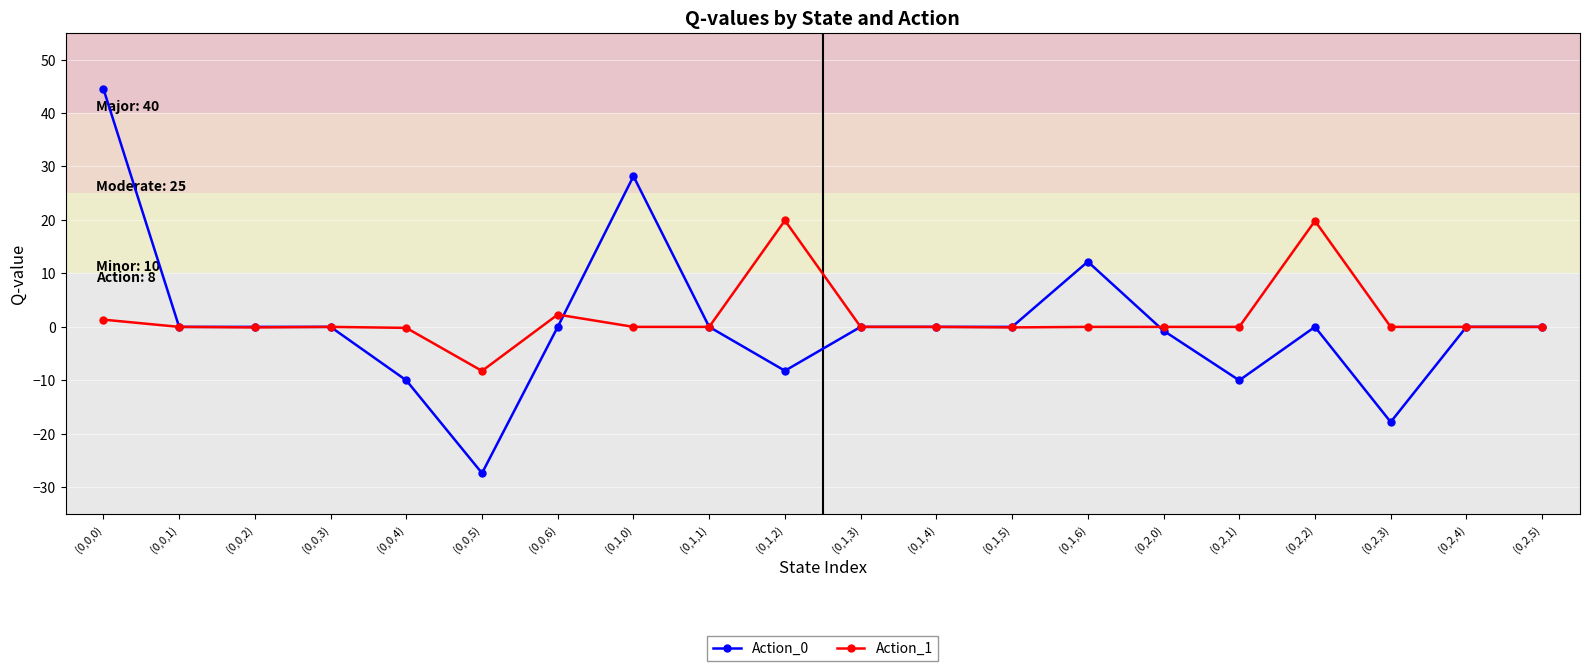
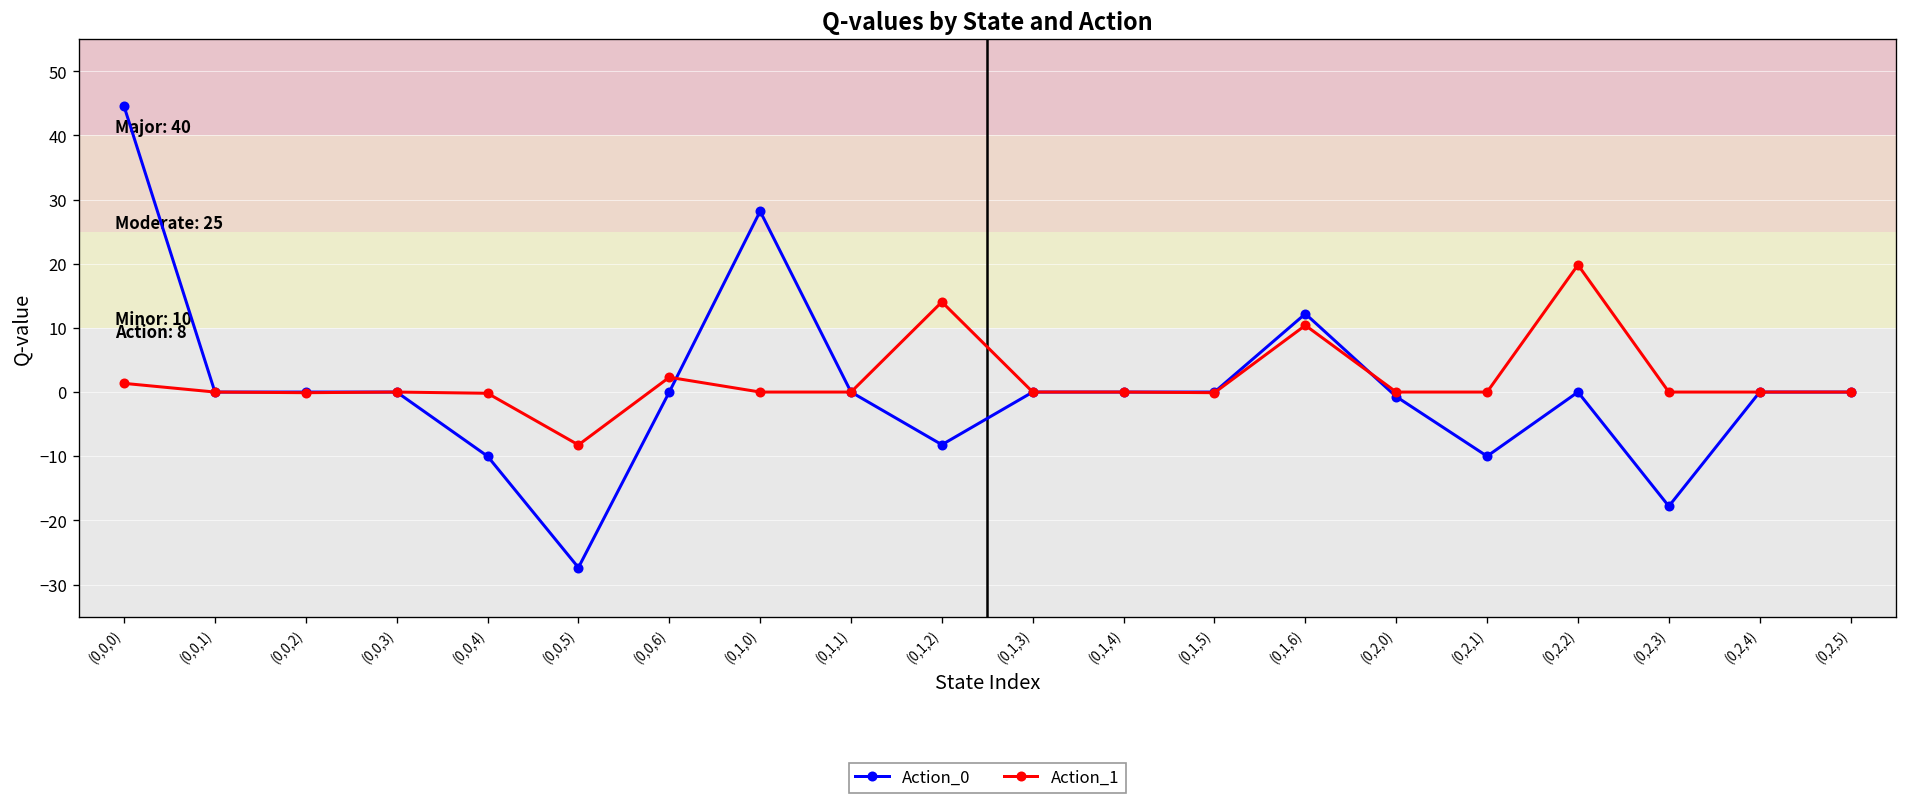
  {
    "Action_0": {
      "(0,0,4)": -10,
      "(0,0,5)": -27,
      "(0,0,6)": 0,
      "(0,1,0)": 28,
      "(0,1,2)": -8,
      "(0,1,6)": 12,
      "(0,2,0)": -1,
      "(0,2,1)": -10,
      "(0,2,2)": 0,
      "(0,2,3)": -18
    },
    "Action_1": {
      "(0,0,0)": 1,
      "(0,0,4)": 0,
      "(0,0,5)": -8,
      "(0,0,6)": 2,
      "(0,1,0)": 0,
-     "(0,1,2)": 20,
-     "(0,1,6)": 0,
+     "(0,1,2)": 14,
+     "(0,1,6)": 10,
      "(0,2,0)": 0,
      "(0,2,1)": 0,
      "(0,2,2)": 20,
      "(0,2,3)": 0
    }
  }
